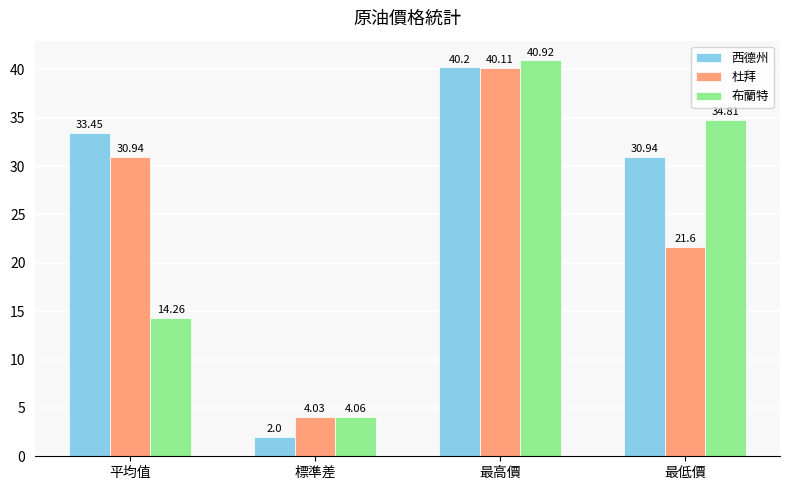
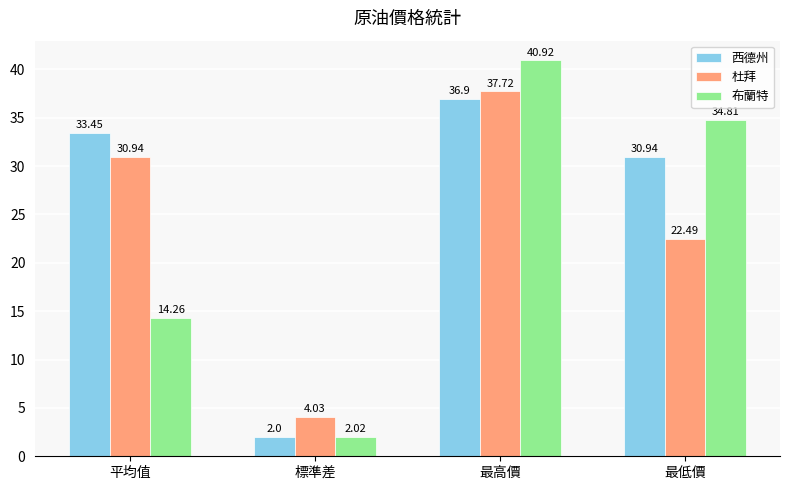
  {
    "西德州": {
      "平均值": 33.45,
      "標準差": 2.0,
-     "最高價": 40.2,
+     "最高價": 36.9,
      "最低價": 30.94
    },
    "杜拜": {
      "平均值": 30.94,
      "標準差": 4.03,
-     "最高價": 40.11,
-     "最低價": 21.6
+     "最高價": 37.72,
+     "最低價": 22.49
    },
    "布蘭特": {
      "平均值": 14.26,
-     "標準差": 4.06,
+     "標準差": 2.02,
      "最高價": 40.92
    }
  }
